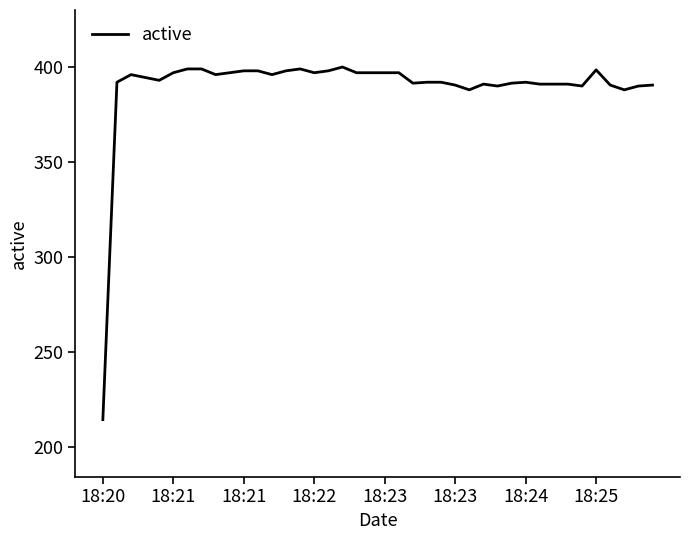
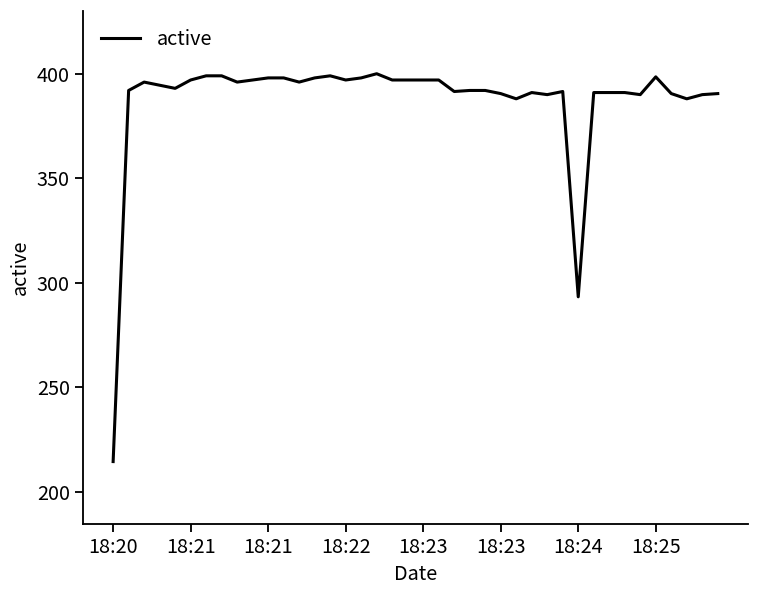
  {
    "18:20": 215,
    "18:22": 397,
-   "18:24": 392,
+   "18:24": 293,
    "18:25": 399
  }
